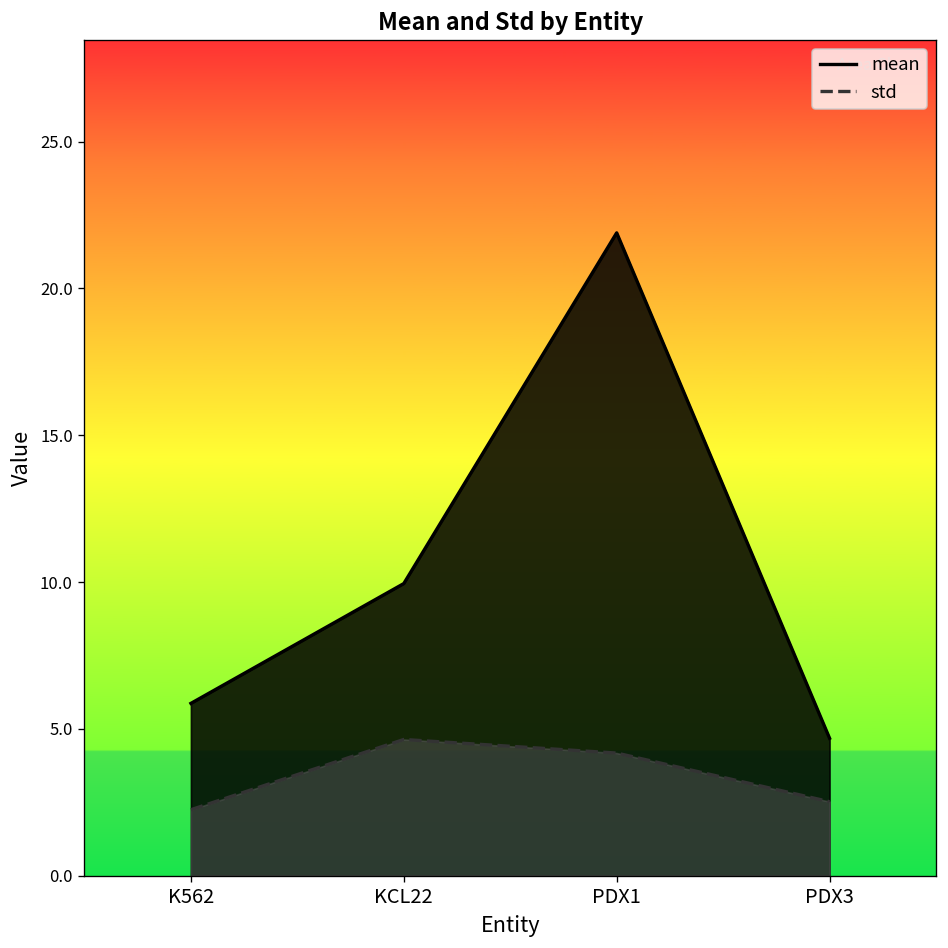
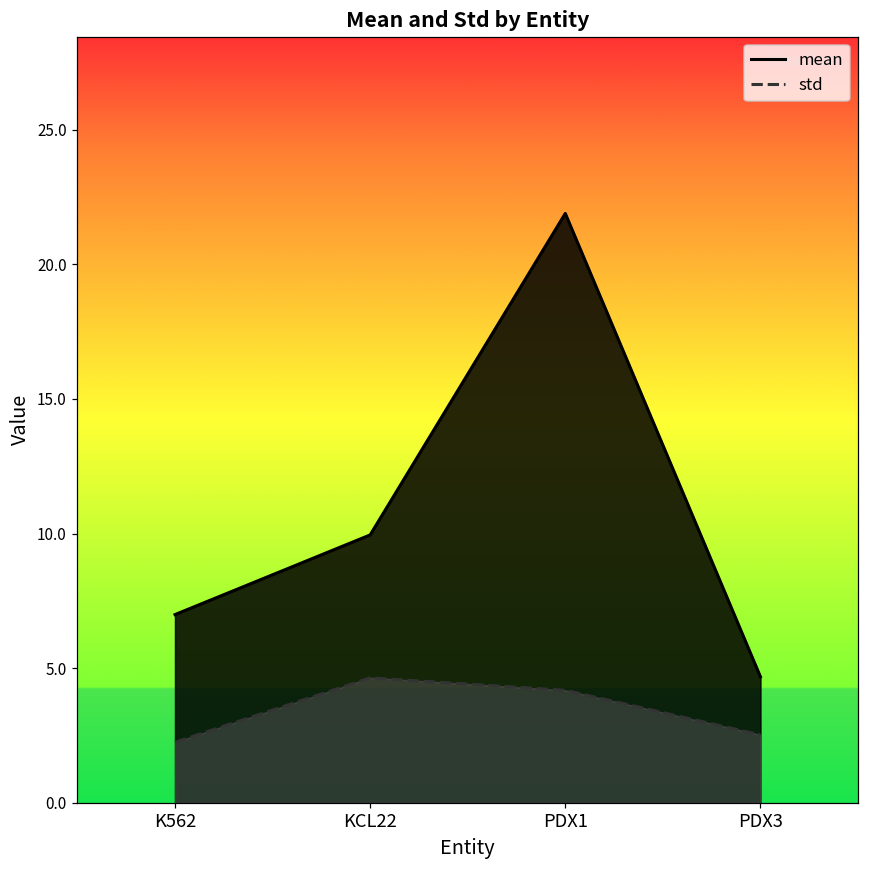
  {
    "mean": {
-     "K562": 5.9,
+     "K562": 7.0,
      "KCL22": 9.9,
      "PDX1": 21.9,
      "PDX3": 4.7
    }
  }
